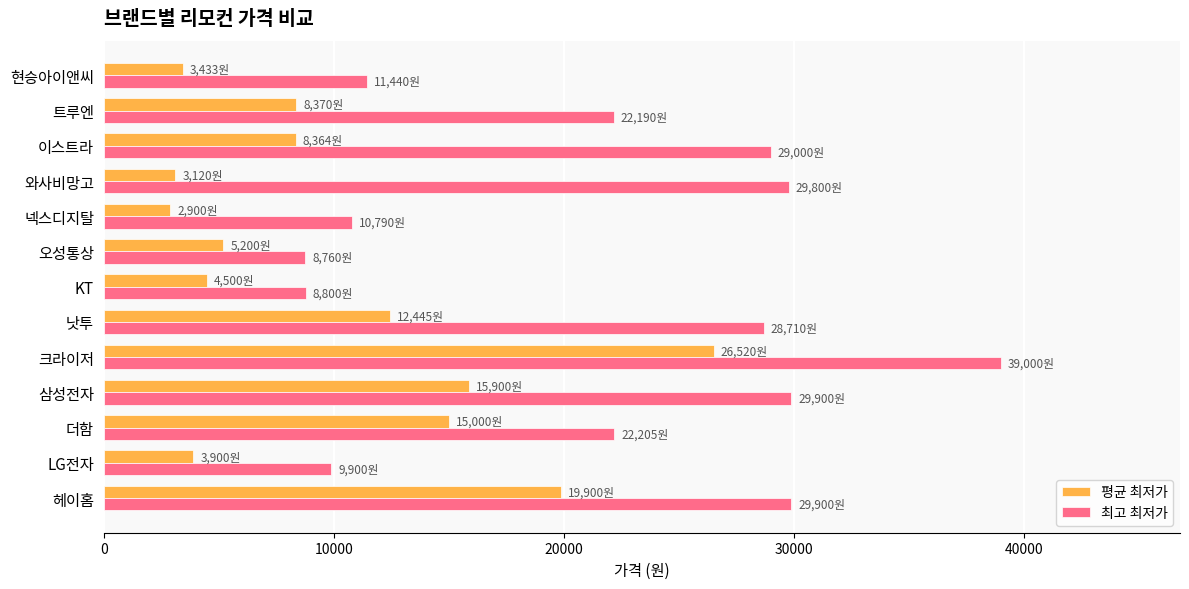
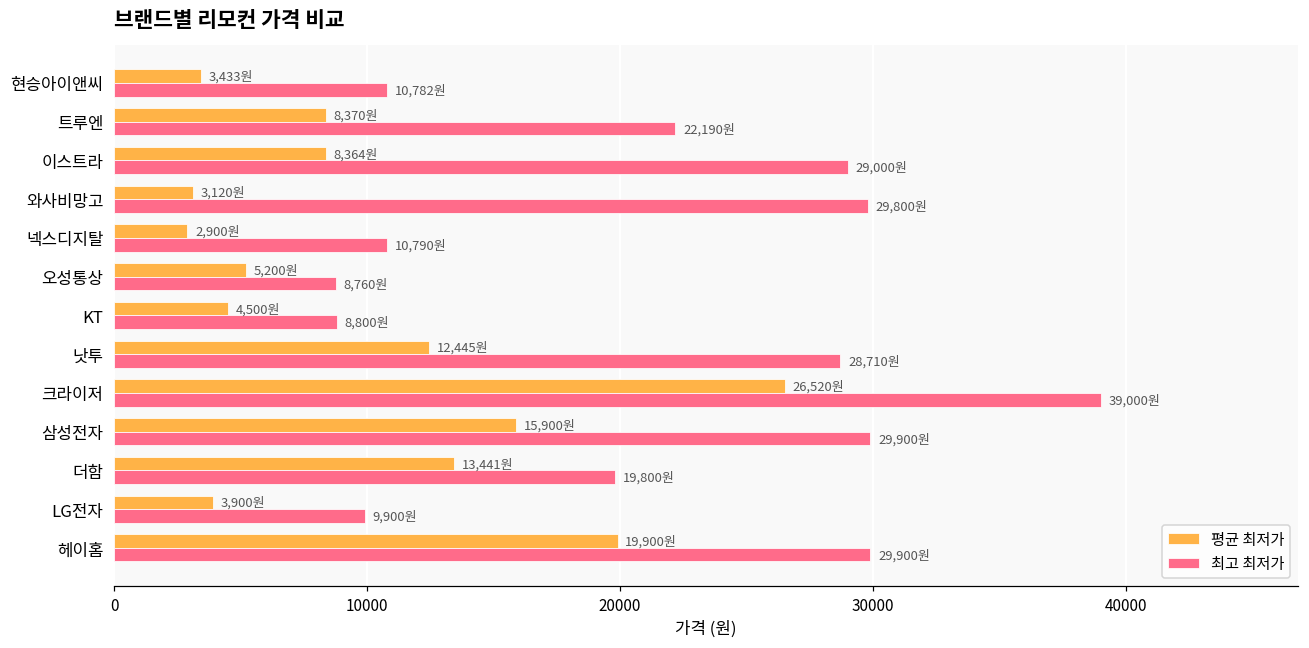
  {
    "평균 최저가": {
      "현승아이앤씨": "3,433원",
      "트루엔": "8,370원",
      "이스트라": "8,364원",
      "와사비망고": "3,120원",
      "넥스디지탈": "2,900원",
      "오성통상": "5,200원",
      "KT": "4,500원",
      "낫투": "12,445원",
      "크라이저": "26,520원",
      "삼성전자": "15,900원",
-     "더함": "15,000원",
+     "더함": "13,441원",
      "LG전자": "3,900원",
      "헤이홈": "19,900원"
    },
    "최고 최저가": {
-     "현승아이앤씨": "11,440원",
+     "현승아이앤씨": "10,782원",
      "트루엔": "22,190원",
      "이스트라": "29,000원",
      "와사비망고": "29,800원",
      "넥스디지탈": "10,790원",
      "오성통상": "8,760원",
      "KT": "8,800원",
      "낫투": "28,710원",
      "크라이저": "39,000원",
      "삼성전자": "29,900원",
-     "더함": "22,205원",
+     "더함": "19,800원",
      "LG전자": "9,900원",
      "헤이홈": "29,900원"
    }
  }
